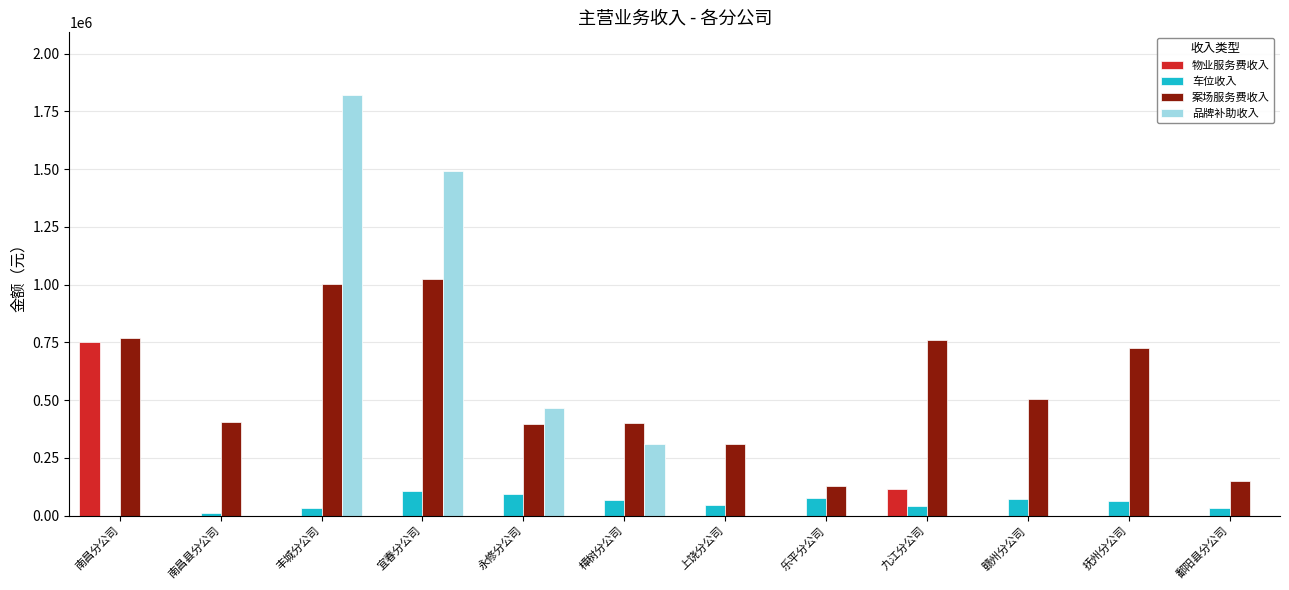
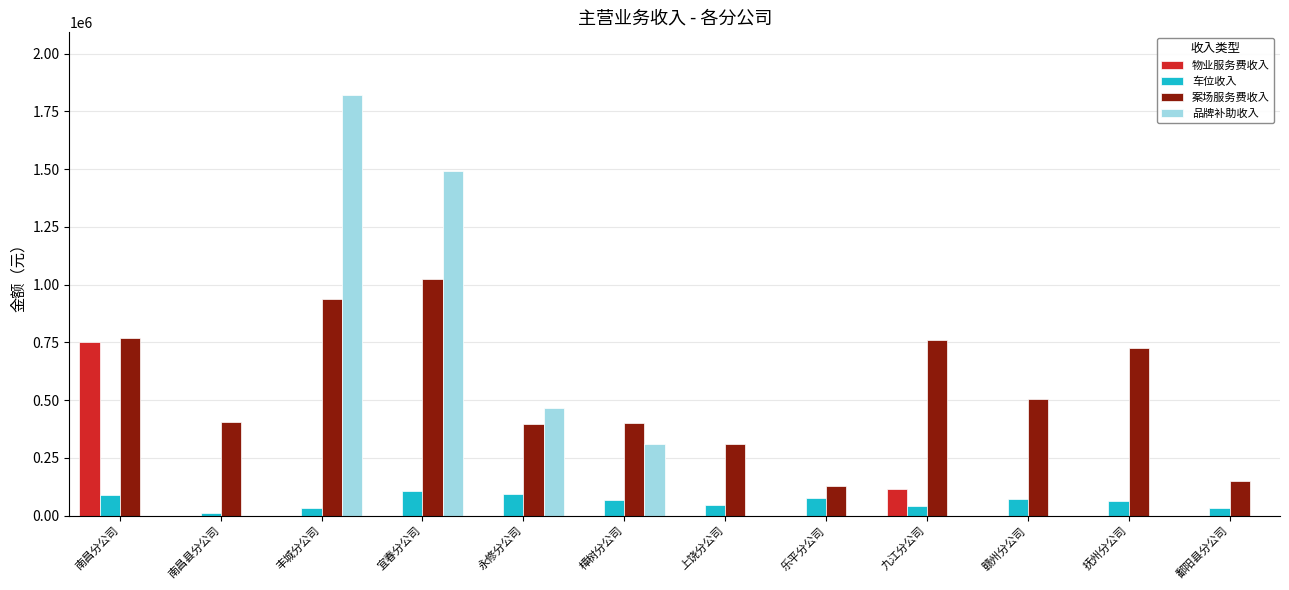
  {
    "物业服务费收入": {
      "南昌分公司": 750000,
      "南昌县分公司": 0,
      "丰城分公司": 0,
      "宜春分公司": 0,
      "永修分公司": 0,
      "樟树分公司": 0,
      "上饶分公司": 0,
      "乐平分公司": 0,
      "九江分公司": 110000,
      "赣州分公司": 0,
      "抚州分公司": 0,
      "鄱阳县分公司": 0
    },
    "车位收入": {
-     "南昌分公司": 0,
+     "南昌分公司": 90000,
      "南昌县分公司": 10000,
      "丰城分公司": 30000,
      "宜春分公司": 110000,
      "永修分公司": 90000,
      "樟树分公司": 70000,
      "上饶分公司": 50000,
      "乐平分公司": 80000,
      "九江分公司": 40000,
      "赣州分公司": 70000,
      "抚州分公司": 60000,
      "鄱阳县分公司": 30000
    },
    "案场服务费收入": {
      "南昌分公司": 770000,
      "南昌县分公司": 410000,
-     "丰城分公司": 1000000,
+     "丰城分公司": 940000,
      "宜春分公司": 1020000,
      "永修分公司": 390000,
      "樟树分公司": 400000,
      "上饶分公司": 310000,
      "乐平分公司": 130000,
      "九江分公司": 760000,
      "赣州分公司": 500000,
      "抚州分公司": 720000,
      "鄱阳县分公司": 150000
    },
    "品牌补助收入": {
      "南昌分公司": 0,
      "南昌县分公司": 0,
      "丰城分公司": 1820000,
      "宜春分公司": 1490000,
      "永修分公司": 470000,
      "樟树分公司": 310000,
      "上饶分公司": 0,
      "乐平分公司": 0,
      "九江分公司": 0,
      "赣州分公司": 0,
      "抚州分公司": 0,
      "鄱阳县分公司": 0
    }
  }
